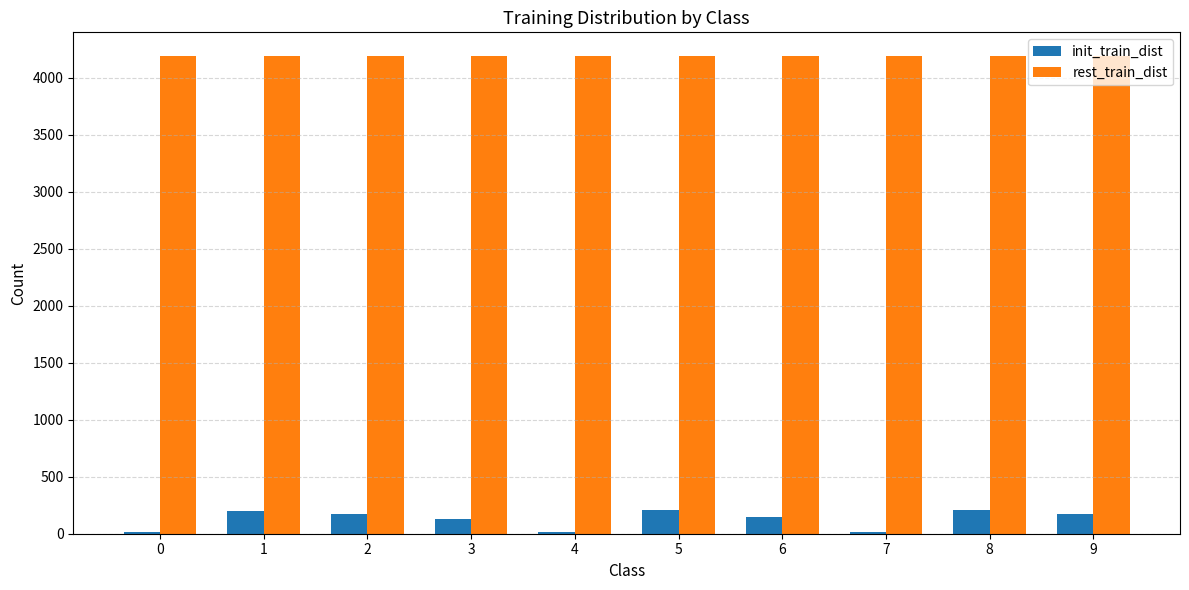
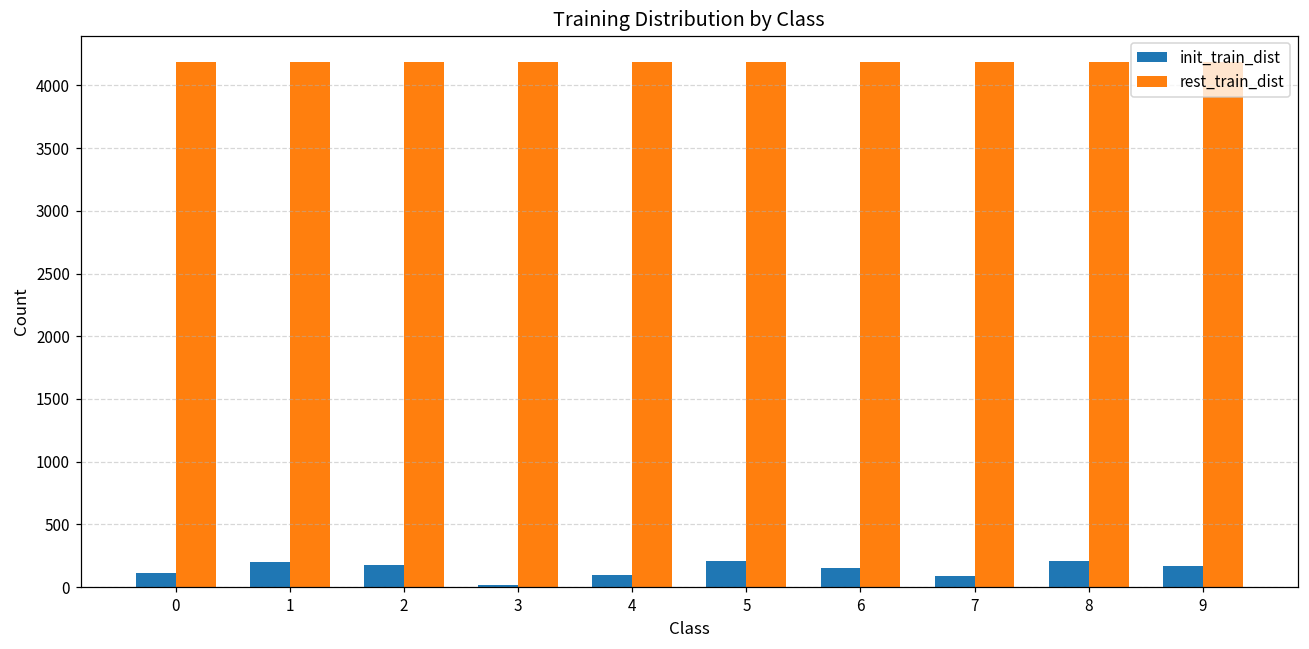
  {
    "init_train_dist": {
-     "0": 10,
+     "0": 110,
      "1": 200,
      "2": 180,
-     "3": 130,
-     "4": 10,
+     "3": 10,
+     "4": 100,
      "5": 210,
      "6": 150,
-     "7": 10,
+     "7": 90,
      "8": 210,
      "9": 170
    },
    "rest_train_dist": {
      "0": 4190,
      "1": 4190,
      "2": 4190,
      "3": 4190,
      "4": 4190,
      "5": 4190,
      "6": 4190,
      "7": 4190,
      "8": 4190
    }
  }
